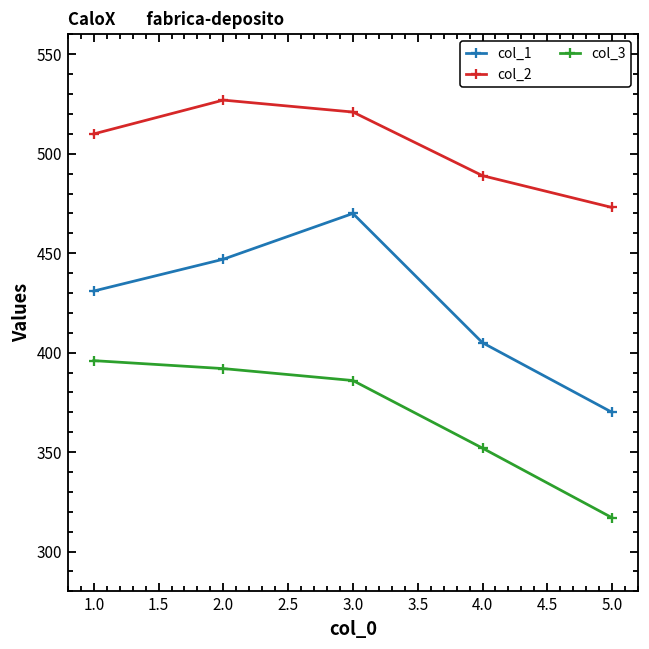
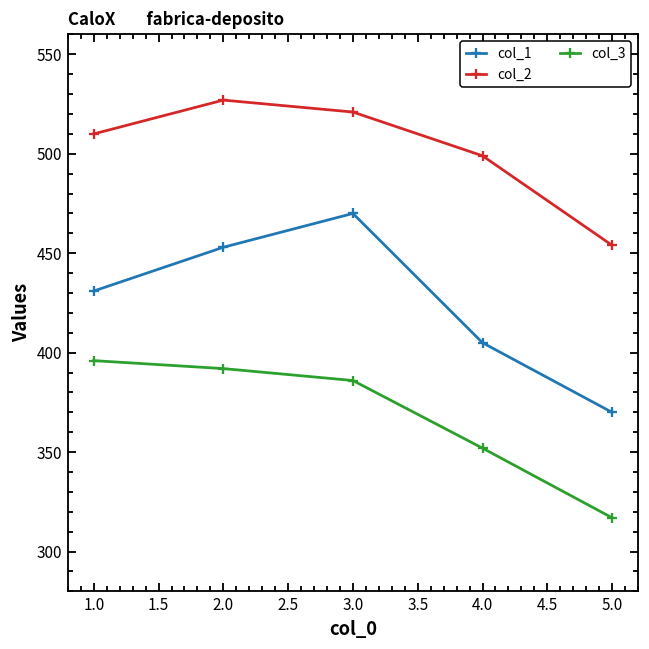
  {
    "col_1": {
      "1.0": 431,
-     "2.0": 447,
+     "2.0": 453,
      "3.0": 470,
      "4.0": 405,
      "5.0": 370
    },
    "col_2": {
      "1.0": 510,
      "2.0": 527,
      "3.0": 521,
-     "4.0": 489,
-     "5.0": 473
+     "4.0": 499,
+     "5.0": 454
    },
    "col_3": {
      "1.0": 396,
      "2.0": 392,
      "3.0": 386,
      "4.0": 352,
      "5.0": 317
    }
  }
